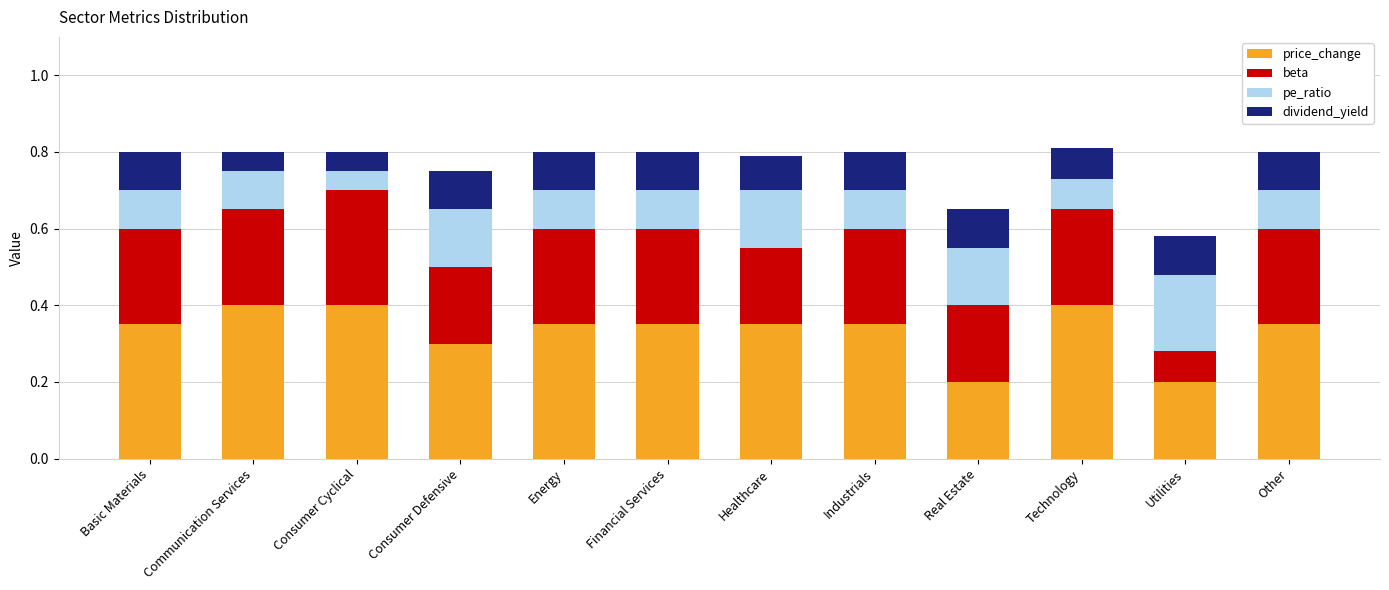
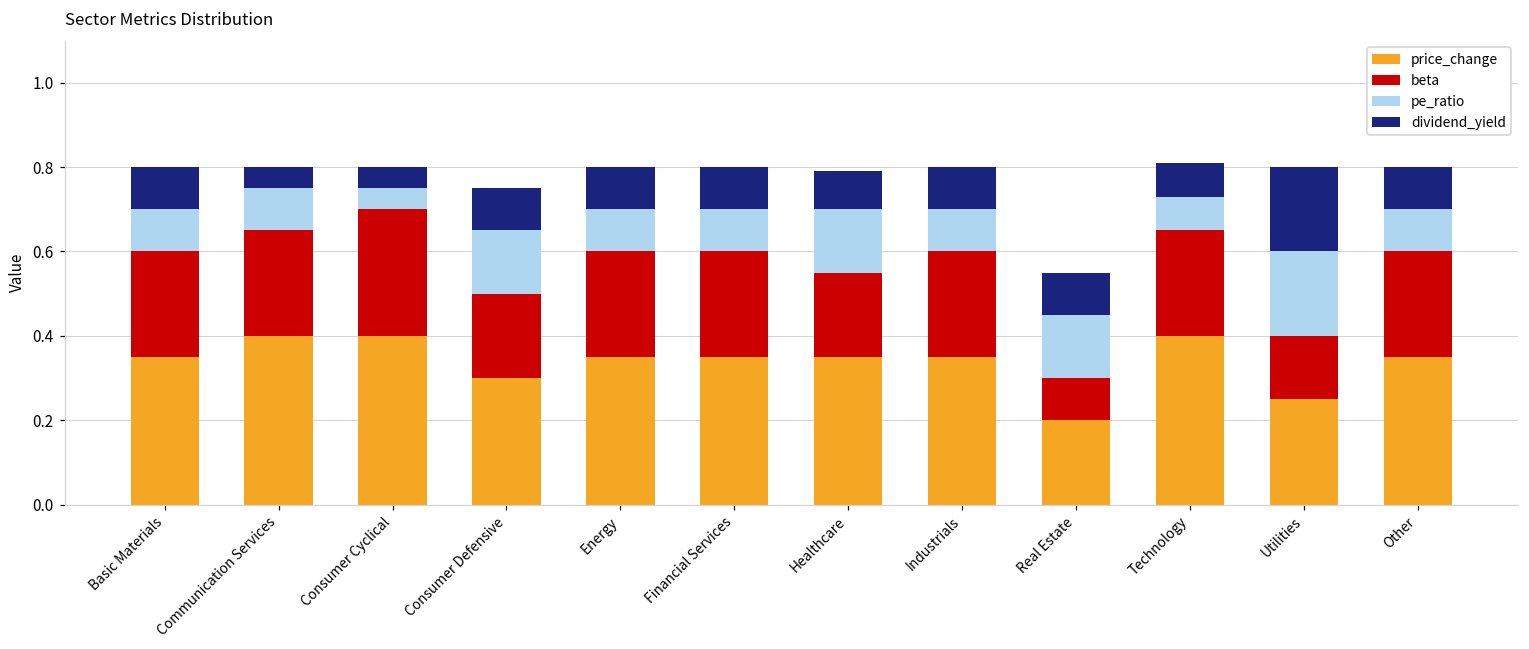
  {
    "price_change": {
      "Basic Materials": 0.35,
      "Communication Services": 0.40,
      "Consumer Cyclical": 0.40,
      "Consumer Defensive": 0.30,
      "Energy": 0.35,
      "Financial Services": 0.35,
      "Healthcare": 0.35,
      "Industrials": 0.35,
      "Real Estate": 0.20,
      "Technology": 0.40,
-     "Utilities": 0.20,
+     "Utilities": 0.25,
      "Other": 0.35
    },
    "beta": {
      "Basic Materials": 0.25,
      "Communication Services": 0.25,
      "Consumer Cyclical": 0.30,
      "Consumer Defensive": 0.20,
      "Energy": 0.25,
      "Financial Services": 0.25,
      "Healthcare": 0.20,
      "Industrials": 0.25,
-     "Real Estate": 0.2,
+     "Real Estate": 0.1,
      "Technology": 0.25,
-     "Utilities": 0.08,
+     "Utilities": 0.15,
      "Other": 0.25
    },
    "pe_ratio": {
      "Basic Materials": 0.10,
      "Communication Services": 0.10,
      "Consumer Cyclical": 0.05,
      "Consumer Defensive": 0.15,
      "Energy": 0.10,
      "Financial Services": 0.10,
      "Healthcare": 0.15,
      "Industrials": 0.10,
      "Real Estate": 0.15,
      "Technology": 0.08,
      "Utilities": 0.20,
      "Other": 0.10
    },
    "dividend_yield": {
      "Basic Materials": 0.1,
      "Communication Services": 0.05,
      "Consumer Cyclical": 0.05,
      "Consumer Defensive": 0.1,
      "Energy": 0.1,
      "Financial Services": 0.1,
      "Healthcare": 0.09,
      "Industrials": 0.1,
      "Real Estate": 0.1,
      "Technology": 0.08,
-     "Utilities": 0.1,
+     "Utilities": 0.2,
      "Other": 0.1
    }
  }
